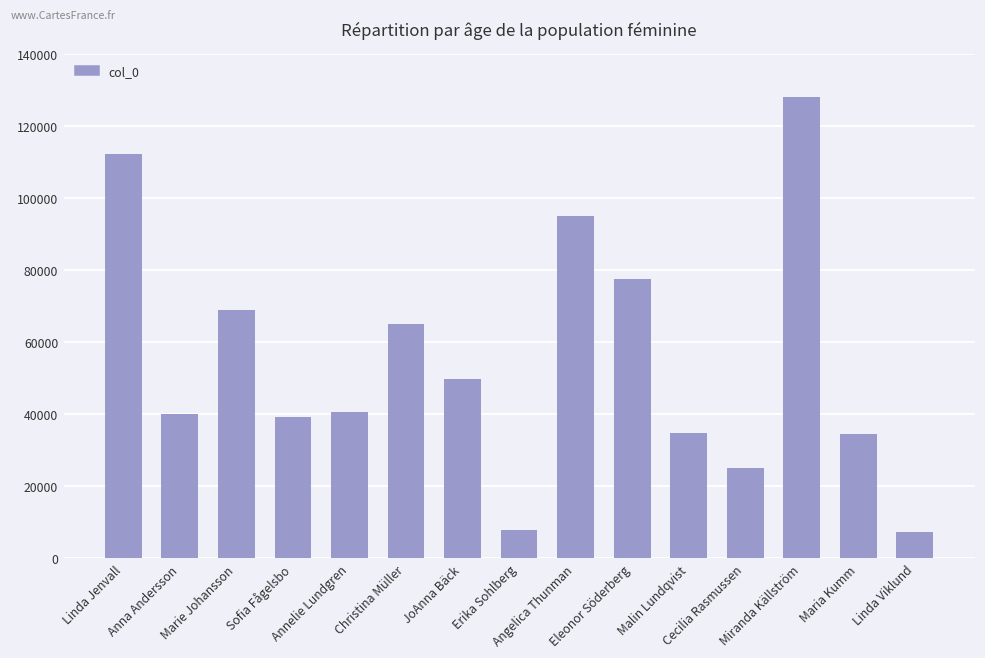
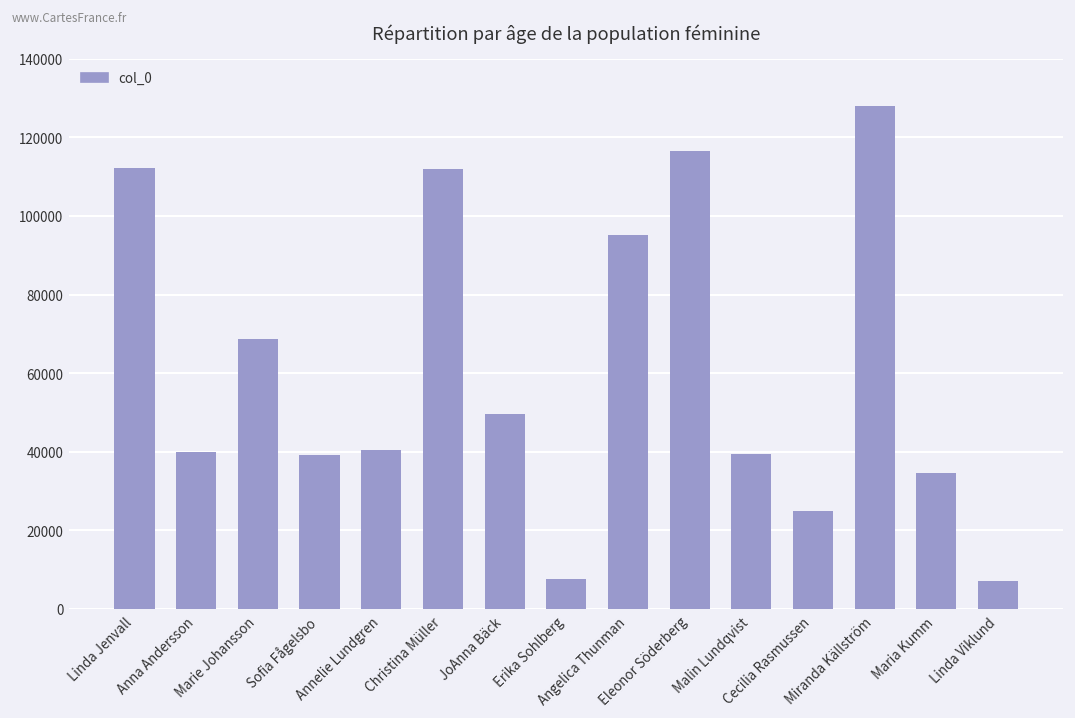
  {
    "Linda Jenvall": 112000,
    "Anna Andersson": 40000,
    "Marie Johansson": 69000,
    "Sofia Fågelsbo": 39000,
    "Annelie Lundgren": 41000,
-   "Christina Müller": 65000,
+   "Christina Müller": 112000,
    "JoAnna Bäck": 50000,
    "Erika Sohlberg": 8000,
    "Angelica Thunman": 95000,
-   "Eleonor Söderberg": 78000,
-   "Malin Lundqvist": 35000,
+   "Eleonor Söderberg": 117000,
+   "Malin Lundqvist": 40000,
    "Cecilia Rasmussen": 25000,
    "Miranda Källström": 128000,
    "Maria Kumm": 35000,
    "Linda Viklund": 7000
  }
